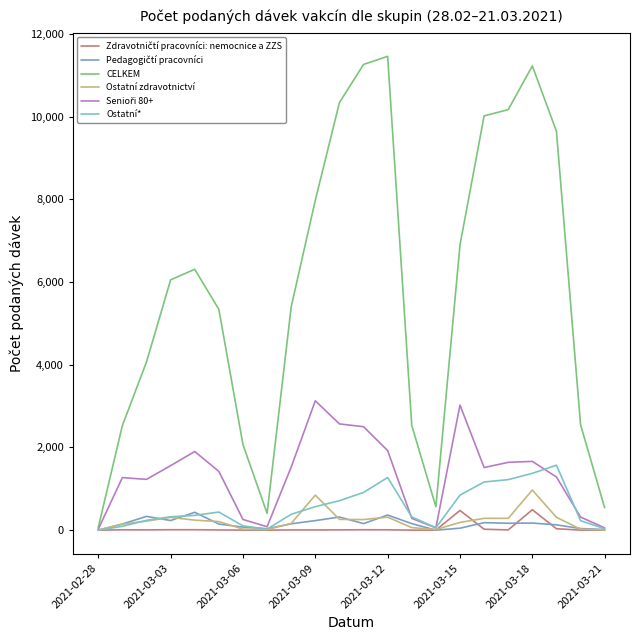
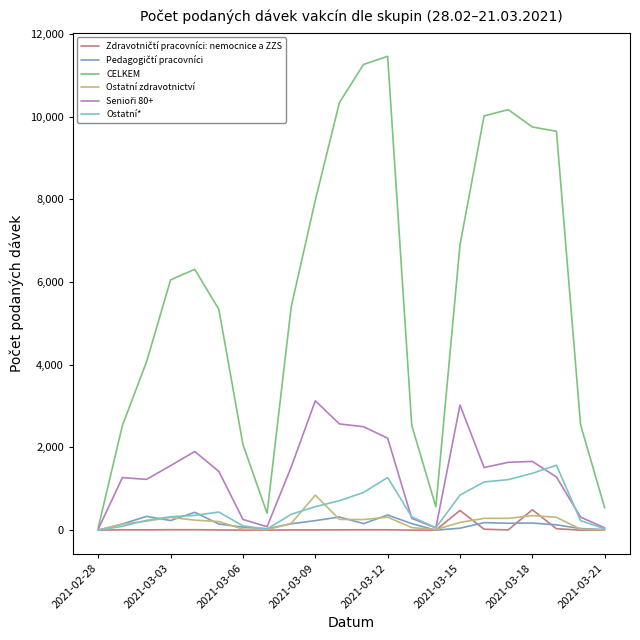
  {
    "Zdravotničtí pracovníci: nemocnice a ZZS": {
      "2021-03-03": "0",
      "2021-03-09": "0",
      "2021-03-12": "0",
      "2021-03-15": "500",
      "2021-03-18": "500"
    },
    "CELKEM": {
      "2021-03-03": "6,100",
      "2021-03-06": "2,100",
      "2021-03-09": "8,000",
      "2021-03-12": "11,500",
      "2021-03-15": "6,900",
-     "2021-03-18": "11,200",
+     "2021-03-18": "9,700",
      "2021-03-21": "500"
    },
    "Ostatní zdravotnictví": {
      "2021-03-09": "800",
      "2021-03-15": "200",
-     "2021-03-18": "1,000"
+     "2021-03-18": "400"
    },
    "Senioři 80+": {
      "2021-03-03": "1,600",
      "2021-03-06": "300",
      "2021-03-09": "3,100",
-     "2021-03-12": "1,900",
+     "2021-03-12": "2,200",
      "2021-03-15": "3,000",
      "2021-03-18": "1,700"
    }
  }
